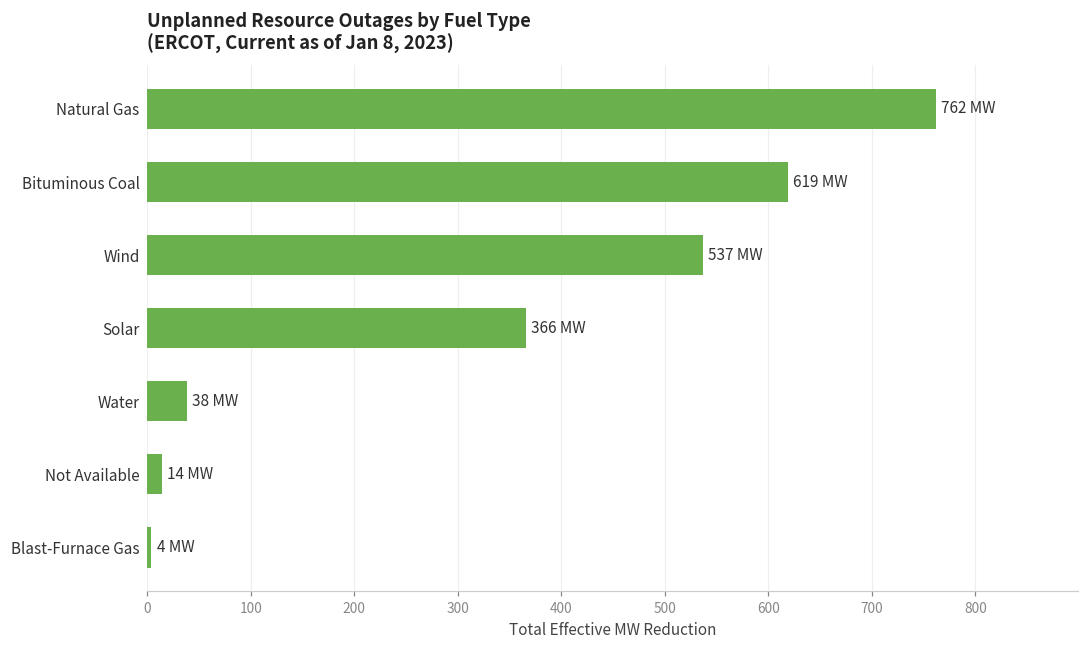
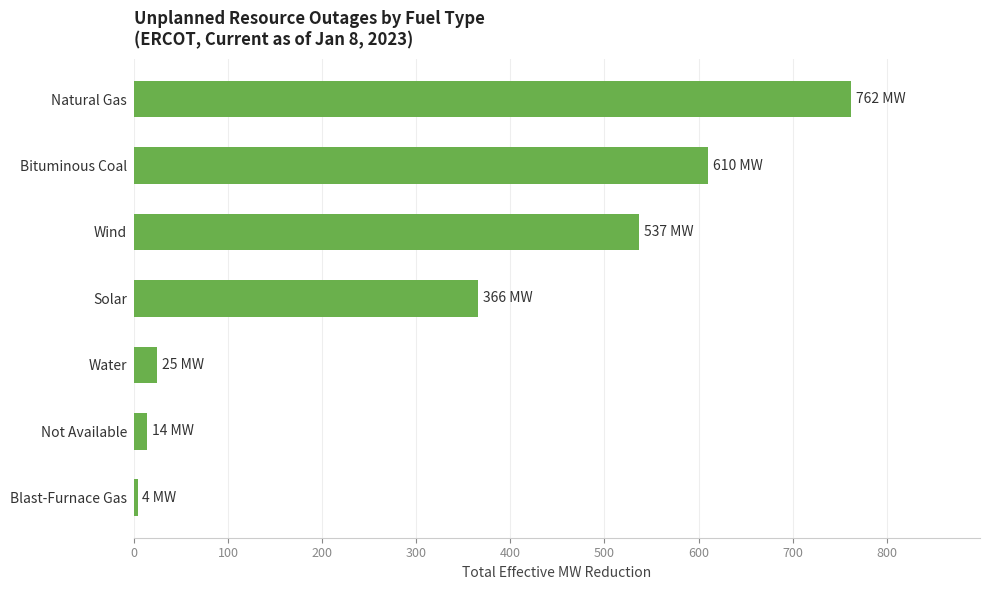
  {
    "Natural Gas": 762,
-   "Bituminous Coal": 619,
+   "Bituminous Coal": 610,
    "Wind": 537,
    "Solar": 366,
-   "Water": 38,
+   "Water": 25,
    "Not Available": 14,
    "Blast-Furnace Gas": 4
  }
